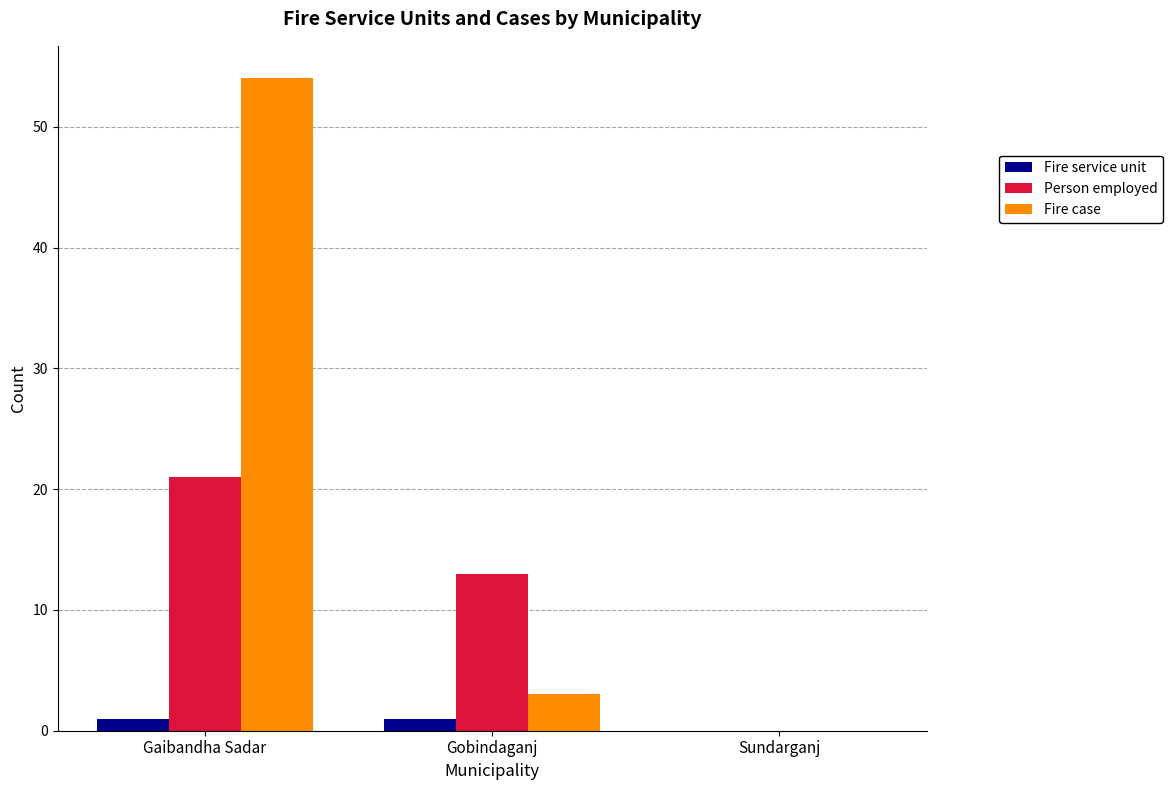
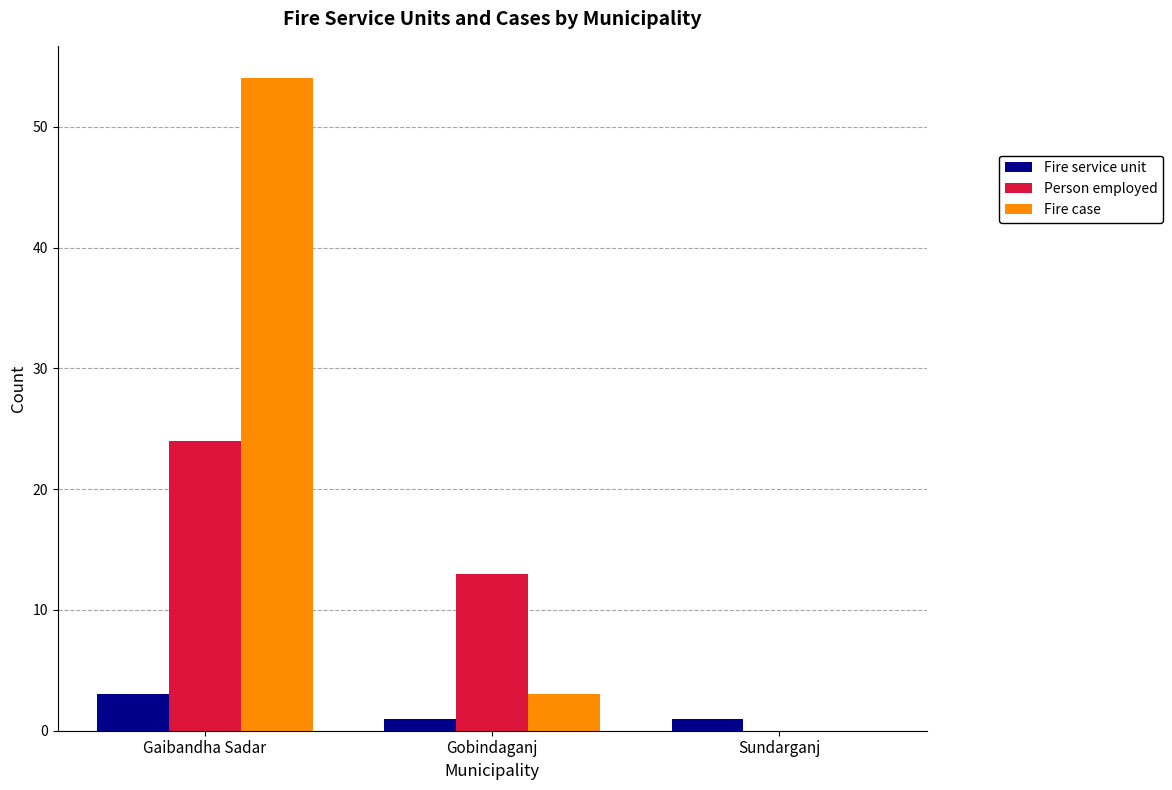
  {
    "Fire service unit": {
-     "Gaibandha Sadar": 1,
+     "Gaibandha Sadar": 3,
      "Gobindaganj": 1,
-     "Sundarganj": 0
+     "Sundarganj": 1
    },
    "Person employed": {
-     "Gaibandha Sadar": 21,
+     "Gaibandha Sadar": 24,
      "Gobindaganj": 13,
      "Sundarganj": 0
    },
    "Fire case": {
      "Gaibandha Sadar": 54,
      "Gobindaganj": 3,
      "Sundarganj": 0
    }
  }
